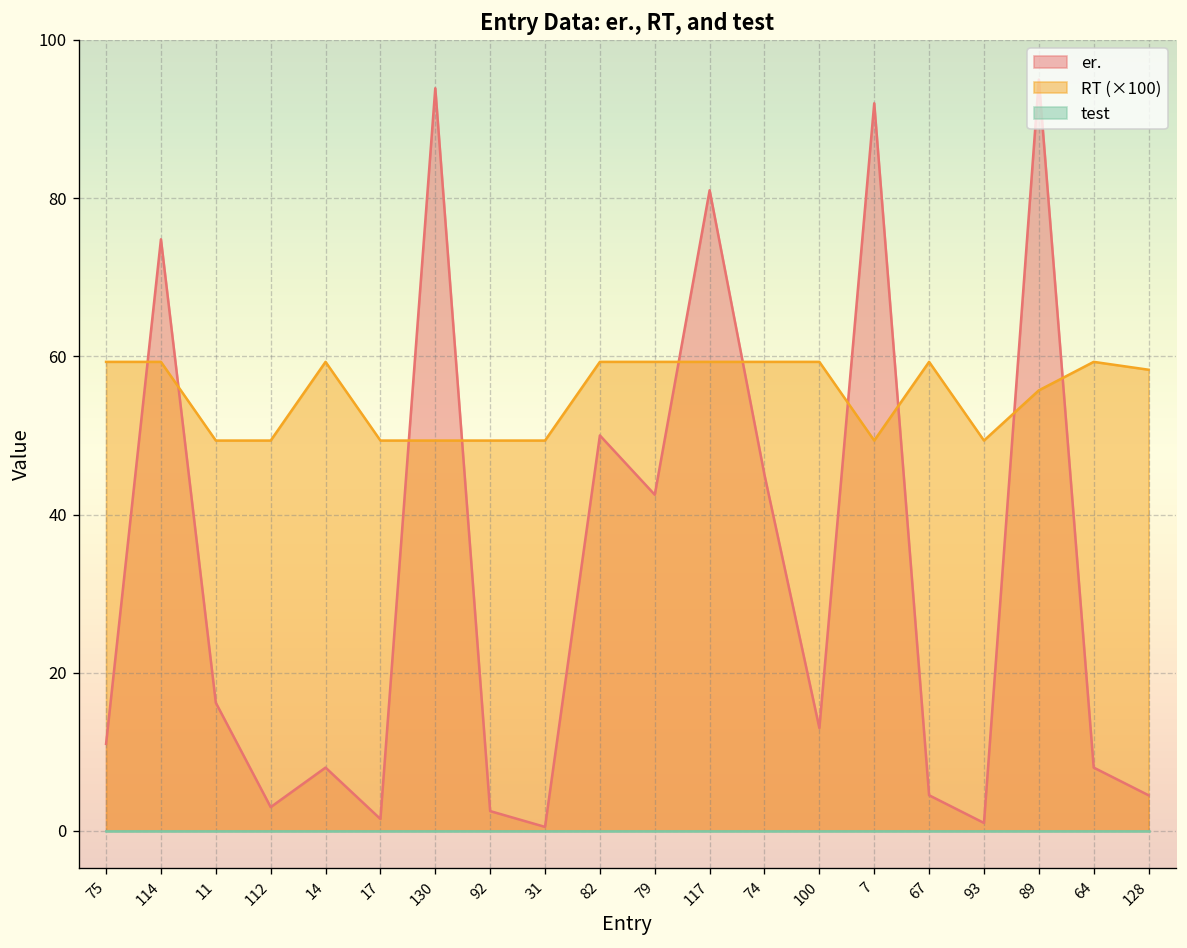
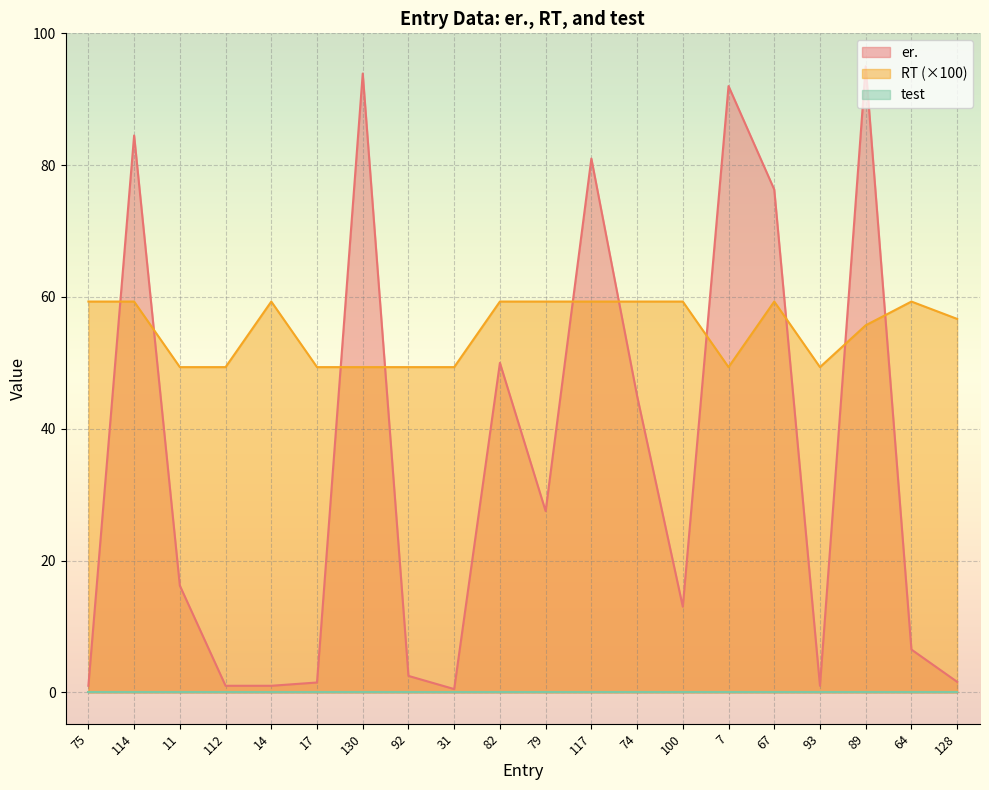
  {
    "er.": {
-     "75": 11,
-     "114": 75,
+     "75": 1,
+     "114": 85,
      "11": 16,
-     "112": 3,
-     "14": 8,
+     "112": 1,
+     "14": 1,
      "17": 2,
      "130": 94,
      "92": 3,
      "31": 1,
      "82": 50,
-     "79": 43,
+     "79": 28,
      "117": 81,
      "74": 45,
      "100": 13,
      "7": 92,
-     "67": 5,
+     "67": 76,
      "93": 1,
-     "64": 8,
-     "128": 5
+     "64": 7,
+     "128": 2
    },
    "RT (×100)": {
      "75": 59,
      "114": 59,
      "11": 49,
      "112": 49,
      "14": 59,
      "17": 49,
      "130": 49,
      "92": 49,
      "31": 49,
      "82": 59,
      "79": 59,
      "117": 59,
      "74": 59,
      "100": 59,
      "7": 49,
      "67": 59,
      "93": 49,
      "89": 56,
      "64": 59,
-     "128": 58
+     "128": 57
    },
    "test": {
      "75": 0,
      "114": 0,
      "11": 0,
      "112": 0,
      "14": 0,
      "17": 0,
      "130": 0,
      "92": 0,
      "31": 0,
      "82": 0,
      "79": 0,
      "117": 0,
      "74": 0,
      "100": 0,
      "7": 0,
      "67": 0,
      "93": 0,
      "89": 0,
      "64": 0,
      "128": 0
    }
  }
